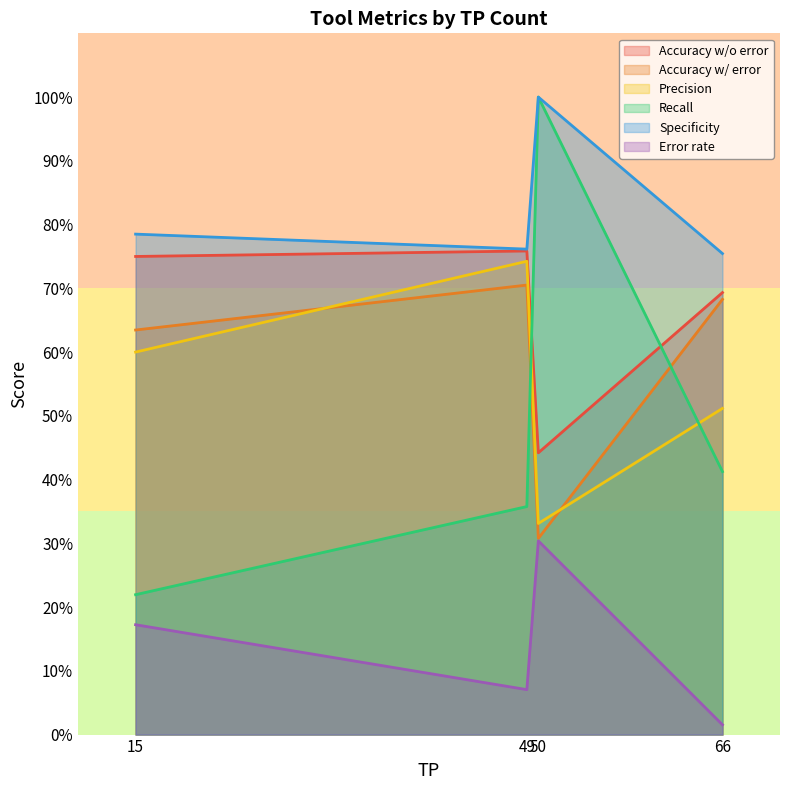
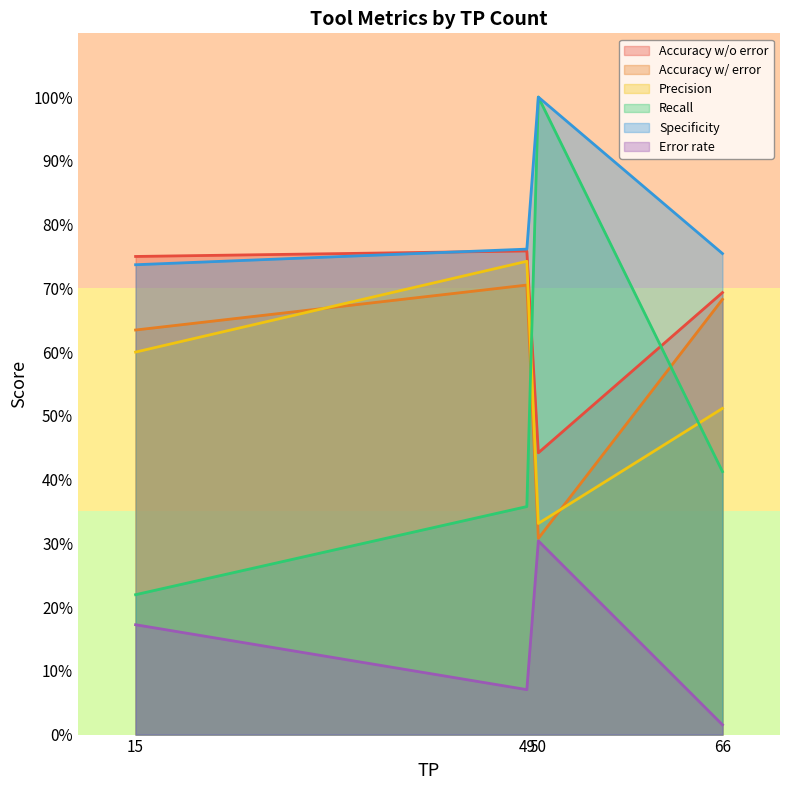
  {
    "Recall": {
      "15": "22%",
      "66": "41%"
    },
    "Specificity": {
-     "15": "79%",
+     "15": "74%",
      "66": "75%"
    },
    "Error rate": {
      "15": "17%",
      "66": "2%"
    }
  }
